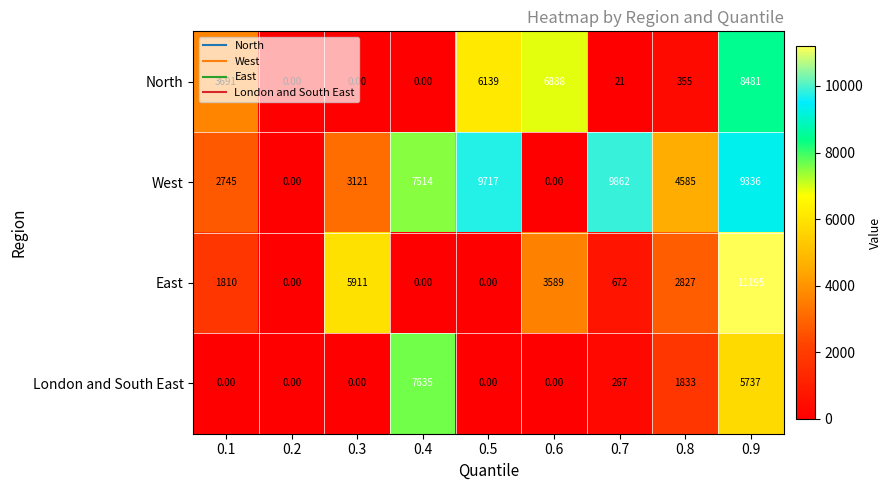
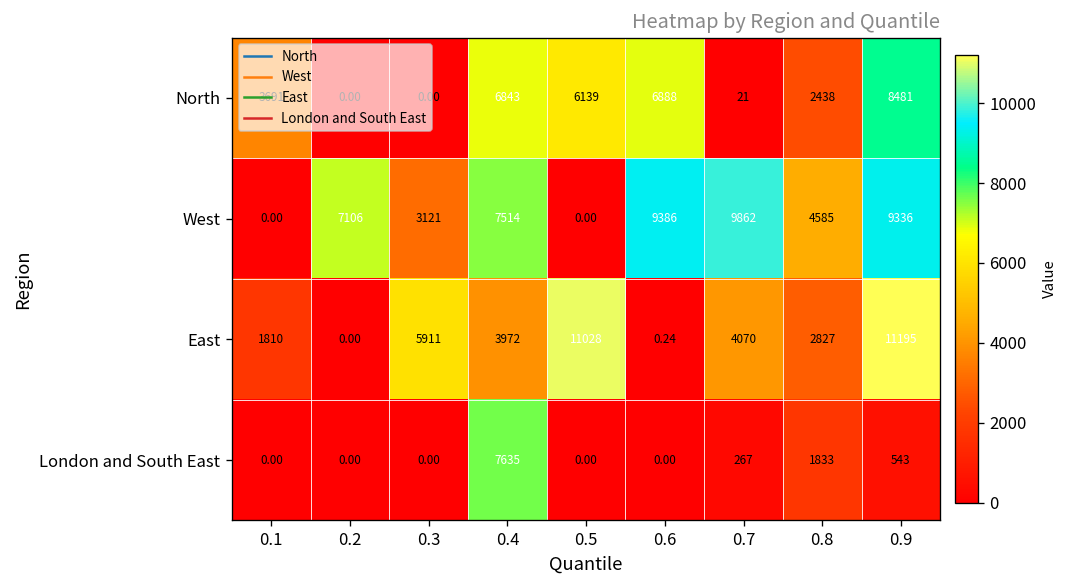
  {
    "North": {
-     "0.4": 0.00,
+     "0.4": 6843,
      "0.5": 6139,
      "0.6": 6888,
      "0.7": 21,
-     "0.8": 355,
+     "0.8": 2438,
      "0.9": 8481
    },
    "West": {
-     "0.1": 2745,
-     "0.2": 0.00,
+     "0.1": 0.00,
+     "0.2": 7106,
      "0.3": 3121,
      "0.4": 7514,
-     "0.5": 9717,
-     "0.6": 0.00,
+     "0.5": 0.00,
+     "0.6": 9386,
      "0.7": 9862,
      "0.8": 4585,
      "0.9": 9336
    },
    "East": {
      "0.1": 1810,
      "0.2": 0.00,
      "0.3": 5911,
-     "0.4": 0.00,
-     "0.5": 0.00,
-     "0.6": 3589,
-     "0.7": 672,
+     "0.4": 3972,
+     "0.5": 11028,
+     "0.6": 0.24,
+     "0.7": 4070,
      "0.8": 2827,
      "0.9": 11195
    },
    "London and South East": {
      "0.1": 0.00,
      "0.2": 0.00,
      "0.3": 0.00,
      "0.4": 7635,
      "0.5": 0.00,
      "0.6": 0.00,
      "0.7": 267,
      "0.8": 1833,
-     "0.9": 5737
+     "0.9": 543
    }
  }
